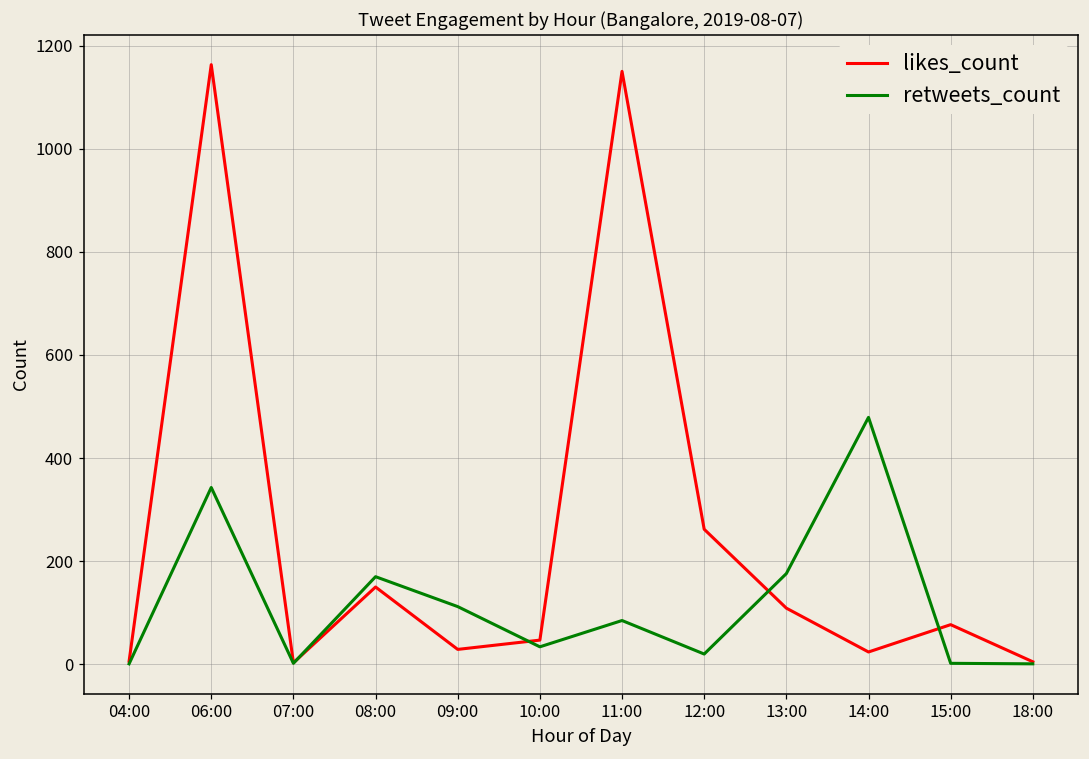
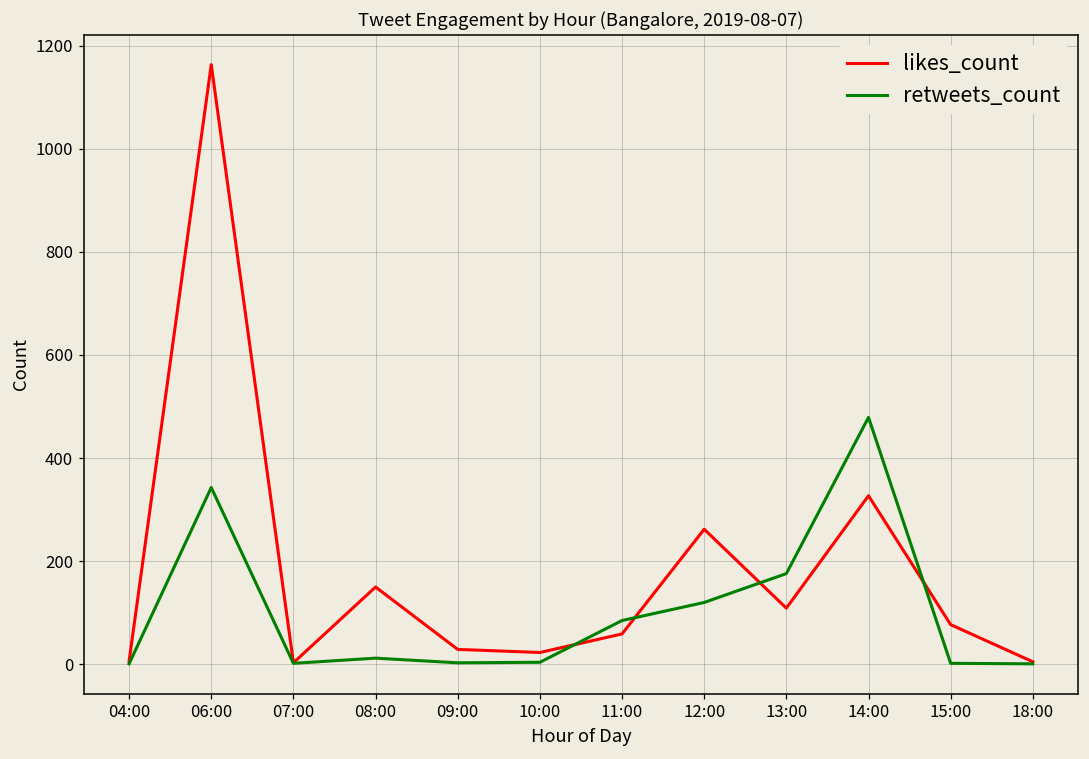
  {
    "likes_count": {
      "06:00": 1160,
      "08:00": 150,
      "09:00": 30,
-     "10:00": 50,
-     "11:00": 1150,
+     "10:00": 20,
+     "11:00": 60,
      "12:00": 260,
      "13:00": 110,
-     "14:00": 20,
+     "14:00": 330,
      "15:00": 80
    },
    "retweets_count": {
      "06:00": 340,
-     "08:00": 170,
-     "09:00": 110,
-     "10:00": 30,
+     "08:00": 10,
+     "09:00": 0,
+     "10:00": 0,
      "11:00": 90,
-     "12:00": 20,
+     "12:00": 120,
      "13:00": 180,
      "14:00": 480,
      "15:00": 0
    }
  }
